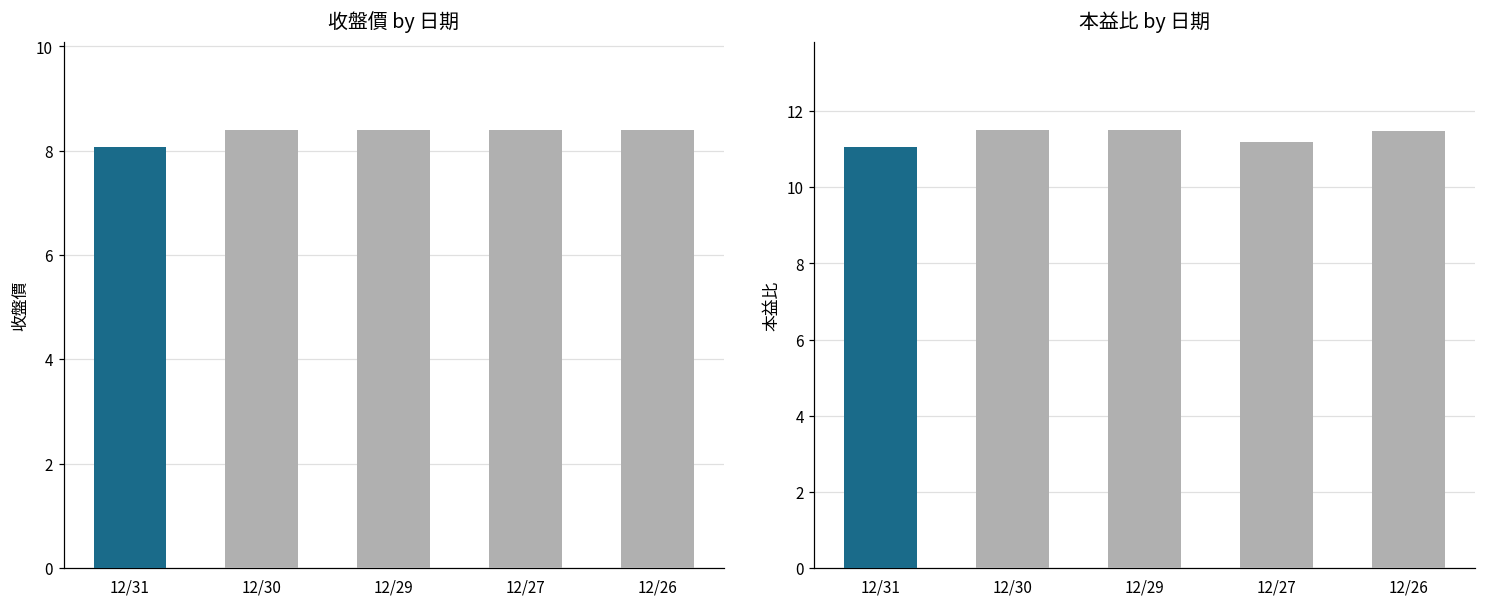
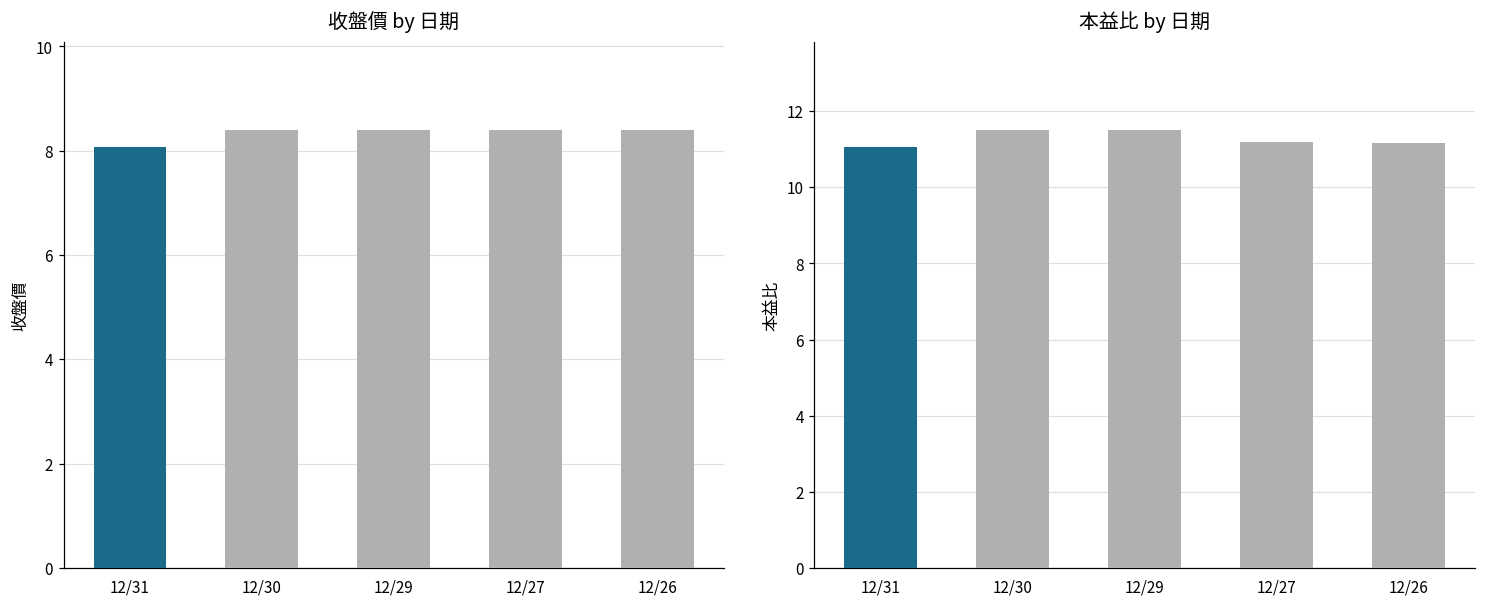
  {
    "收盤價 by 日期": {
      "12/31": 8.1,
      "12/30": 8.4,
      "12/29": 8.4,
      "12/27": 8.4,
      "12/26": 8.4
    },
    "本益比 by 日期": {
      "12/31": 11.1,
      "12/30": 11.5,
      "12/29": 11.5,
      "12/27": 11.2,
-     "12/26": 11.5
+     "12/26": 11.2
    }
  }
